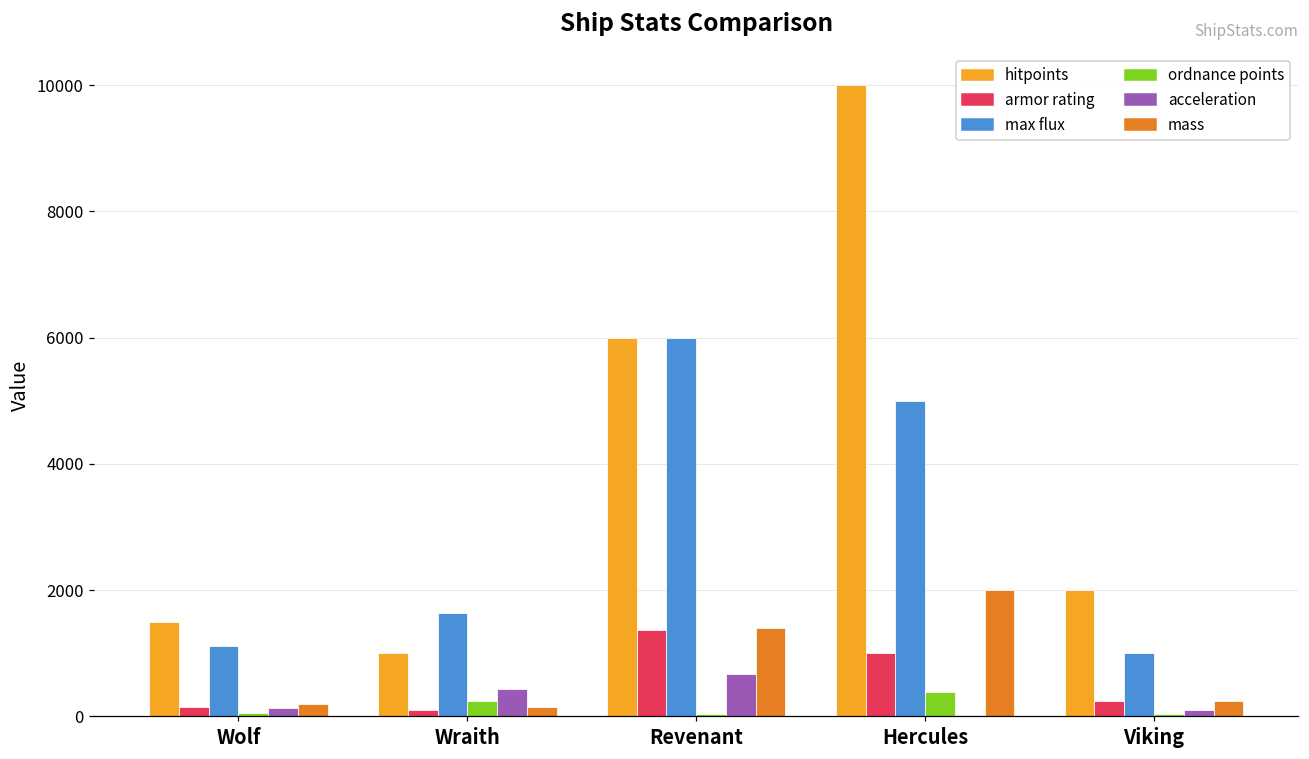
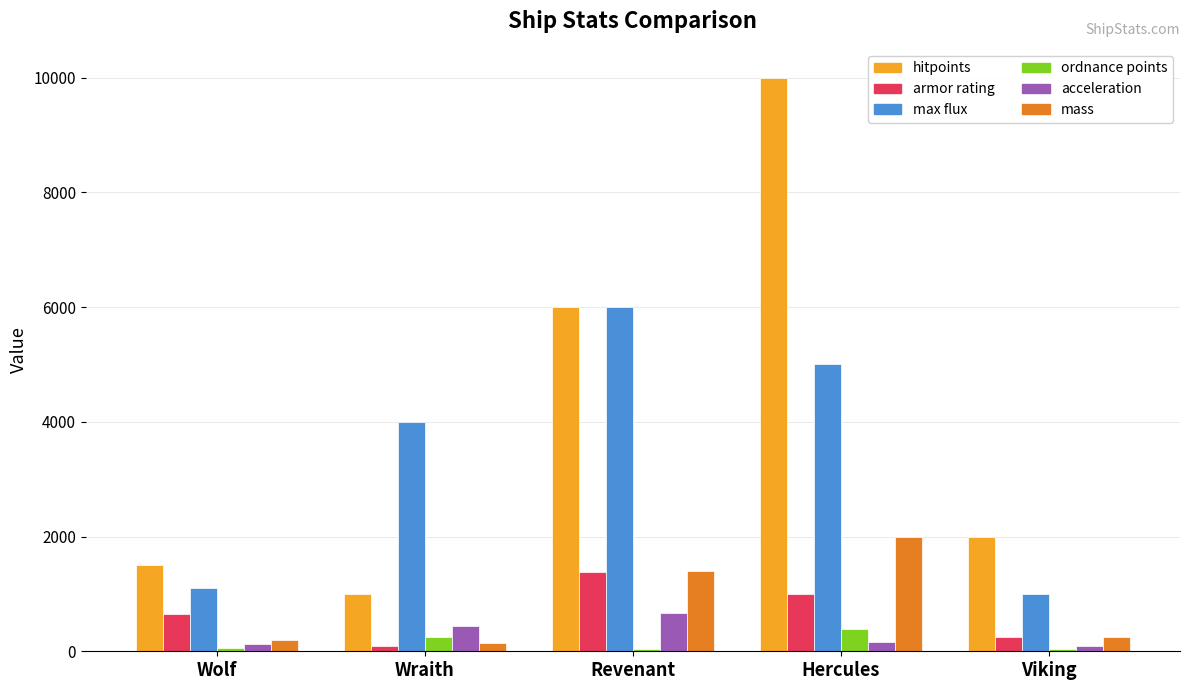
  {
    "armor rating": {
-     "Wolf": 200,
+     "Wolf": 700,
      "Wraith": 100,
      "Revenant": 1400,
      "Hercules": 1000,
      "Viking": 300
    },
    "max flux": {
      "Wolf": 1100,
-     "Wraith": 1600,
+     "Wraith": 4000,
      "Revenant": 6000,
      "Hercules": 5000,
      "Viking": 1000
    },
    "ordnance points": {
      "Wolf": 100,
      "Wraith": 200,
      "Revenant": 0,
      "Hercules": 400
    },
    "acceleration": {
      "Wolf": 100,
      "Wraith": 400,
      "Revenant": 700,
-     "Hercules": 0,
+     "Hercules": 200,
      "Viking": 100
    }
  }
